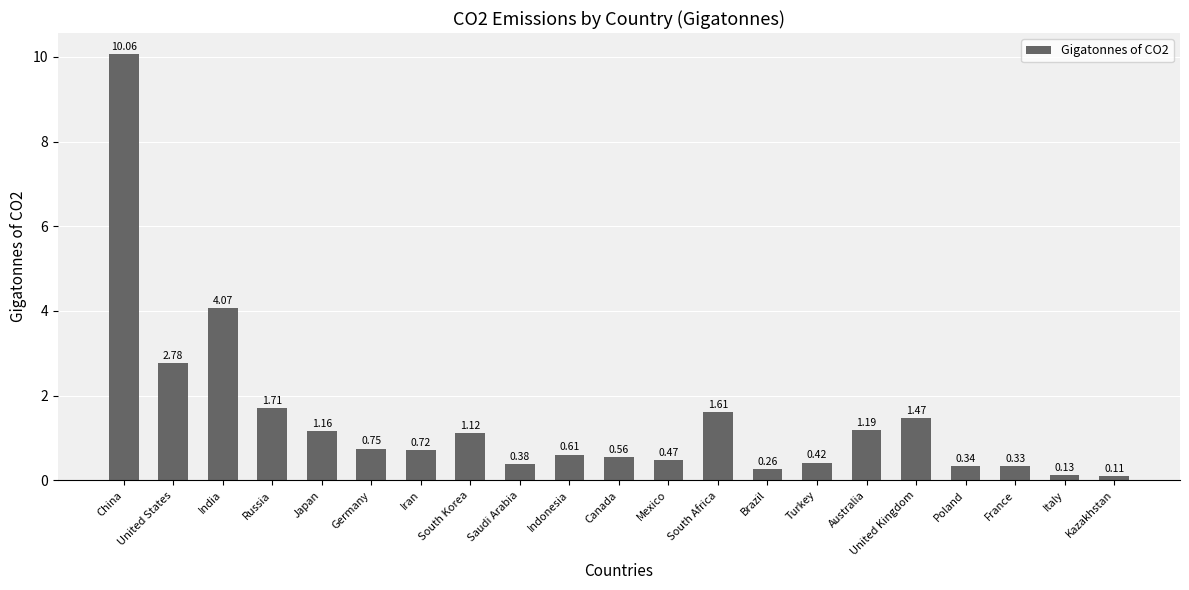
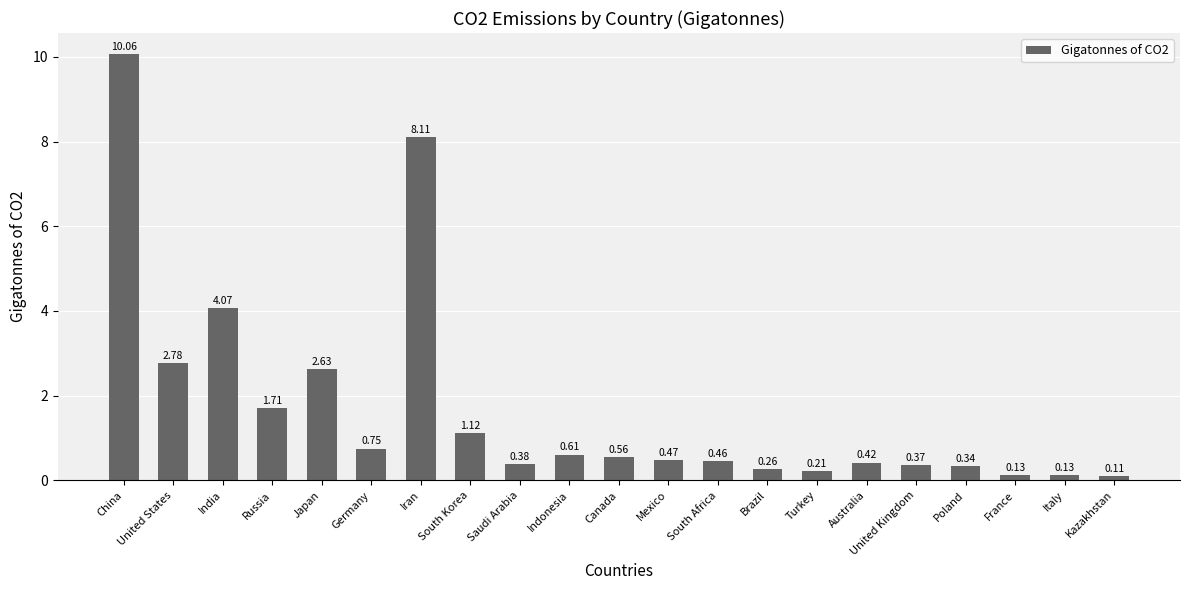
  {
    "China": 10.06,
    "United States": 2.78,
    "India": 4.07,
    "Russia": 1.71,
-   "Japan": 1.16,
+   "Japan": 2.63,
    "Germany": 0.75,
-   "Iran": 0.72,
+   "Iran": 8.11,
    "South Korea": 1.12,
    "Saudi Arabia": 0.38,
    "Indonesia": 0.61,
    "Canada": 0.56,
    "Mexico": 0.47,
-   "South Africa": 1.61,
+   "South Africa": 0.46,
    "Brazil": 0.26,
-   "Turkey": 0.42,
-   "Australia": 1.19,
-   "United Kingdom": 1.47,
+   "Turkey": 0.21,
+   "Australia": 0.42,
+   "United Kingdom": 0.37,
    "Poland": 0.34,
-   "France": 0.33,
+   "France": 0.13,
    "Italy": 0.13,
    "Kazakhstan": 0.11
  }
